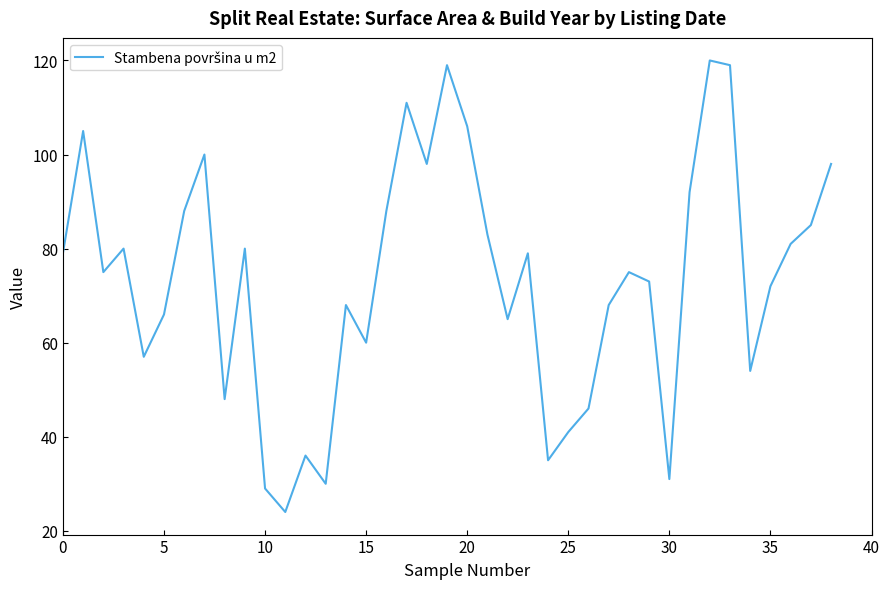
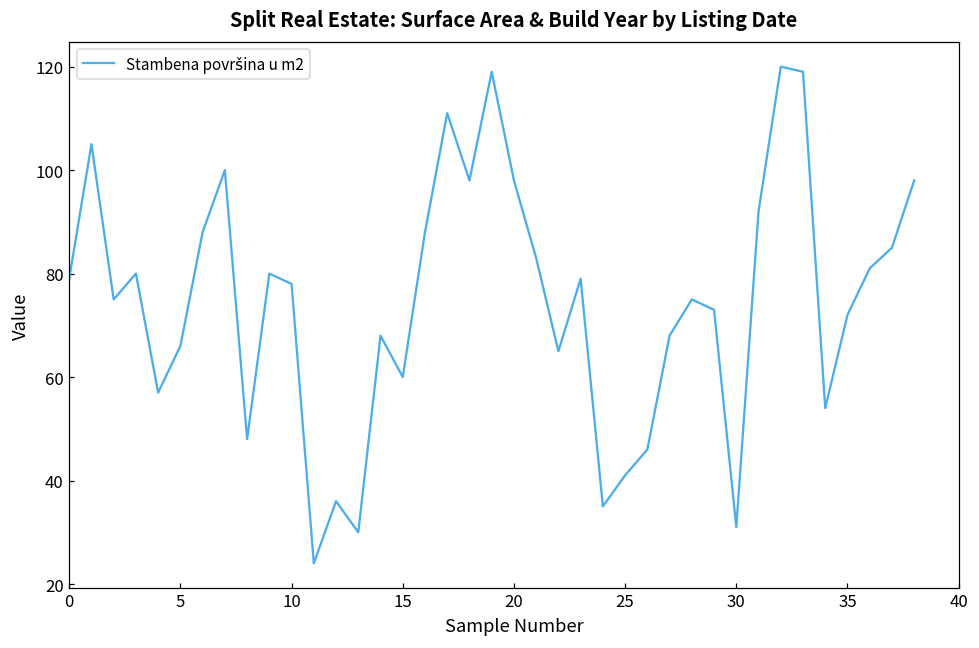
  {
    "0": 79,
    "5": 66,
-   "10": 29,
+   "10": 78,
    "15": 60,
-   "20": 106,
+   "20": 98,
    "25": 41,
    "30": 31,
    "35": 72
  }
